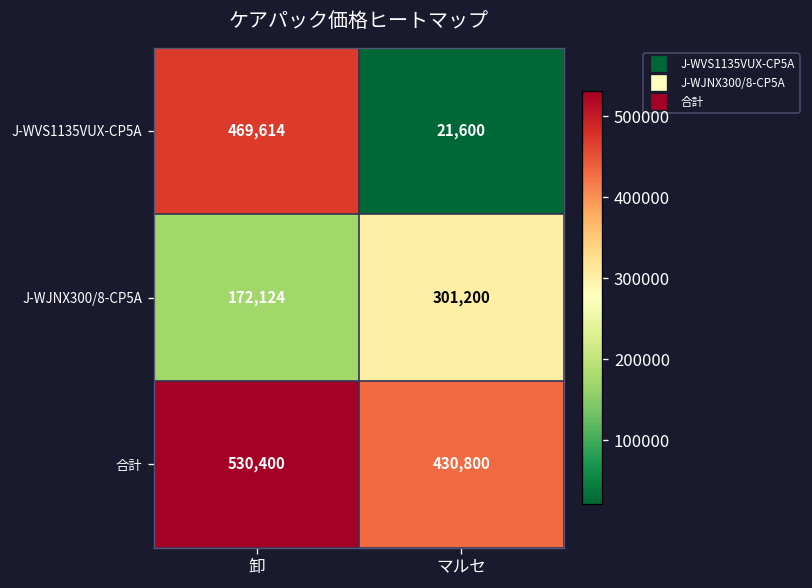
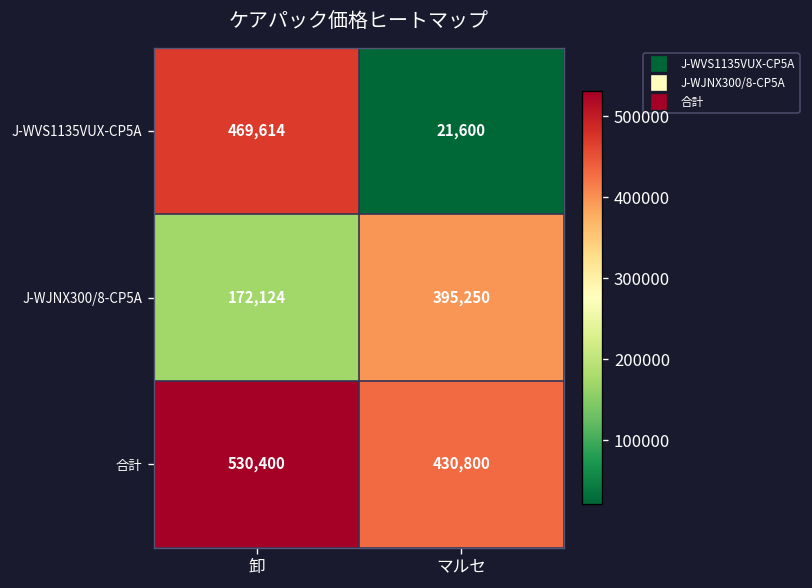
  {
    "J-WVS1135VUX-CP5A": {
      "卸": "469,614",
      "マルセ": "21,600"
    },
    "J-WJNX300/8-CP5A": {
      "卸": "172,124",
-     "マルセ": "301,200"
+     "マルセ": "395,250"
    },
    "合計": {
      "卸": "530,400",
      "マルセ": "430,800"
    }
  }
